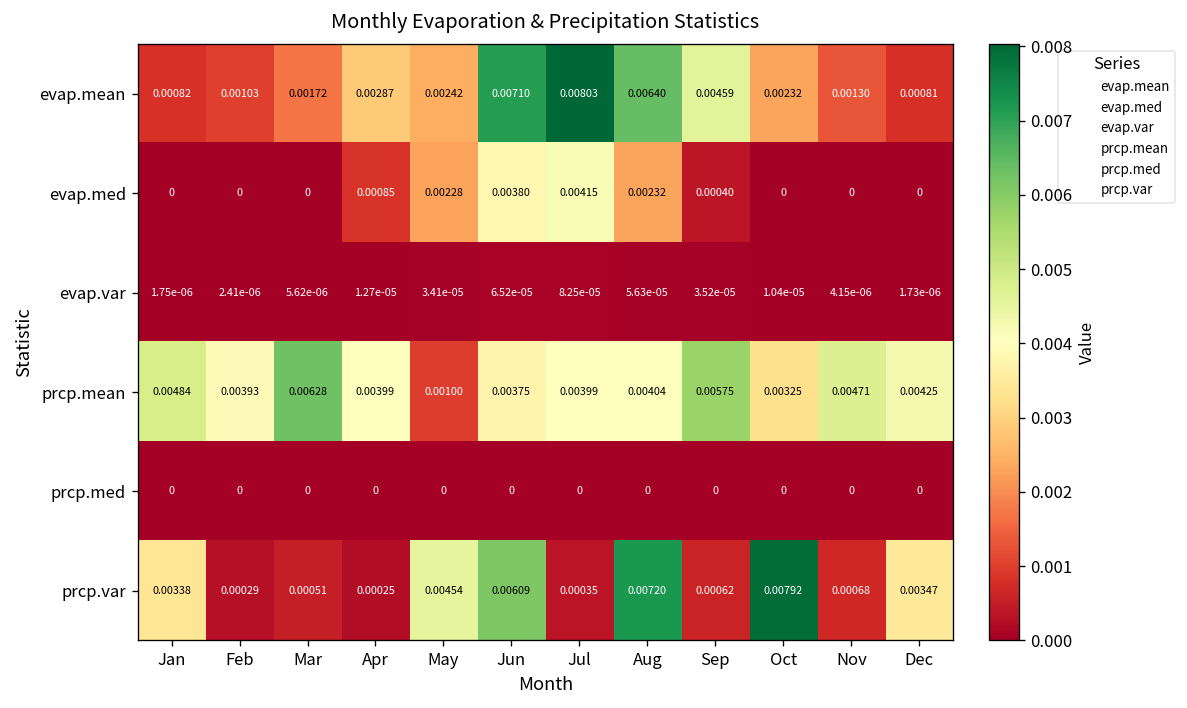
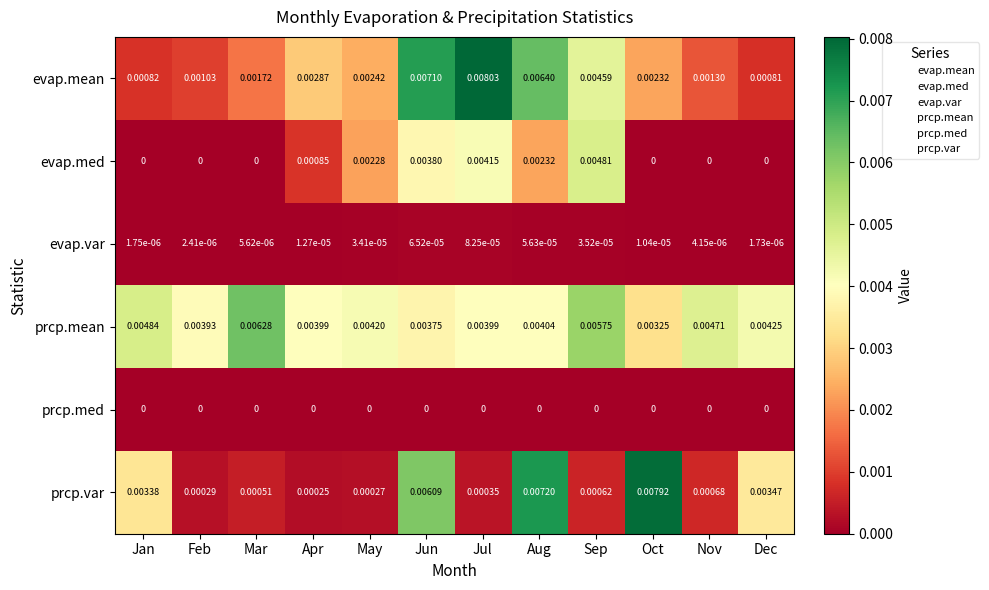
  {
    "evap.mean": {
      "Jan": "0.00082",
      "Feb": "0.00103",
      "Mar": "0.00172",
      "Apr": "0.00287",
      "May": "0.00242",
      "Jun": "0.00710",
      "Jul": "0.00803",
      "Aug": "0.00640",
      "Sep": "0.00459",
      "Oct": "0.00232",
      "Nov": "0.00130",
      "Dec": "0.00081"
    },
    "evap.med": {
      "Jan": "0",
      "Feb": "0",
      "Mar": "0",
      "Apr": "0.00085",
      "May": "0.00228",
      "Jun": "0.00380",
      "Jul": "0.00415",
      "Aug": "0.00232",
-     "Sep": "0.00040",
+     "Sep": "0.00481",
      "Oct": "0",
      "Nov": "0",
      "Dec": "0"
    },
    "evap.var": {
      "Jan": "1.75e-06",
      "Feb": "2.41e-06",
      "Mar": "5.62e-06",
      "Apr": "1.27e-05",
      "May": "3.41e-05",
      "Jun": "6.52e-05",
      "Jul": "8.25e-05",
      "Aug": "5.63e-05",
      "Sep": "3.52e-05",
      "Oct": "1.04e-05",
      "Nov": "4.15e-06",
      "Dec": "1.73e-06"
    },
    "prcp.mean": {
      "Jan": "0.00484",
      "Feb": "0.00393",
      "Mar": "0.00628",
      "Apr": "0.00399",
-     "May": "0.00100",
+     "May": "0.00420",
      "Jun": "0.00375",
      "Jul": "0.00399",
      "Aug": "0.00404",
      "Sep": "0.00575",
      "Oct": "0.00325",
      "Nov": "0.00471",
      "Dec": "0.00425"
    },
    "prcp.med": {
      "Jan": "0",
      "Feb": "0",
      "Mar": "0",
      "Apr": "0",
      "May": "0",
      "Jun": "0",
      "Jul": "0",
      "Aug": "0",
      "Sep": "0",
      "Oct": "0",
      "Nov": "0",
      "Dec": "0"
    },
    "prcp.var": {
      "Jan": "0.00338",
      "Feb": "0.00029",
      "Mar": "0.00051",
      "Apr": "0.00025",
-     "May": "0.00454",
+     "May": "0.00027",
      "Jun": "0.00609",
      "Jul": "0.00035",
      "Aug": "0.00720",
      "Sep": "0.00062",
      "Oct": "0.00792",
      "Nov": "0.00068",
      "Dec": "0.00347"
    }
  }
